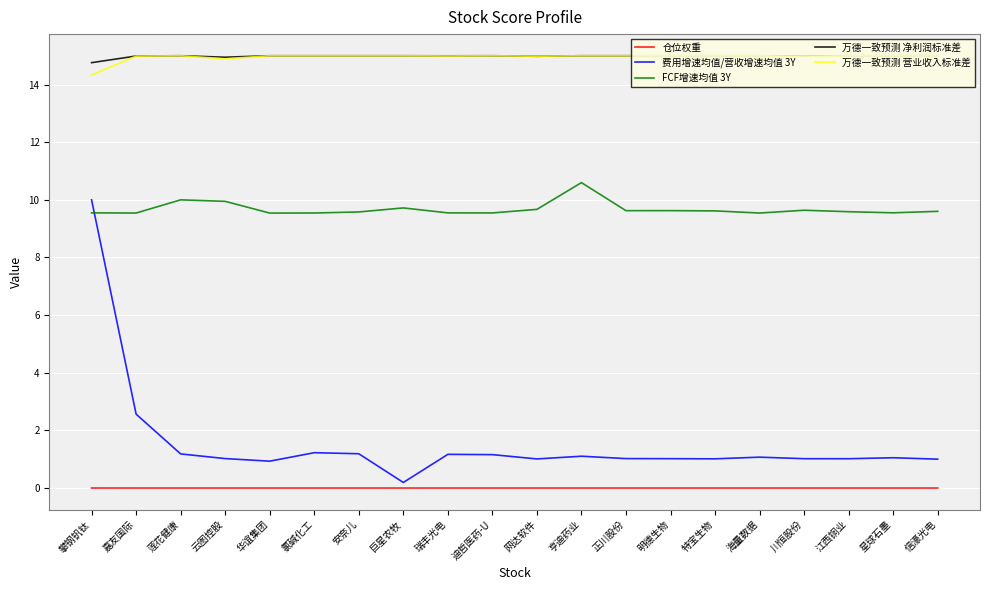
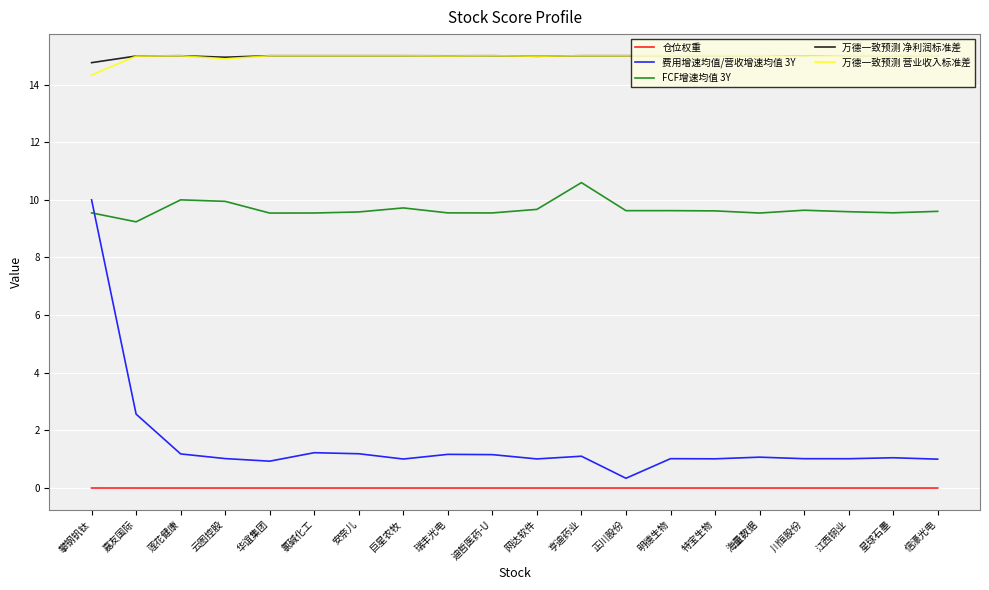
  {
    "仓位权重": {
      "攀钢钒钛": 0.0,
      "嘉友国际": 0.0,
      "莲花健康": 0.0,
      "云图控股": 0.0,
      "华谊集团": 0.0,
      "氯碱化工": 0.0,
      "安奈儿": 0.0,
      "巨星农牧": 0.0,
      "瑞丰光电": 0.0,
      "迪哲医药-U": 0.0,
      "网达软件": 0.0,
      "亨迪药业": 0.0,
      "正川股份": 0.0,
      "明德生物": 0.0,
      "特宝生物": 0.0,
      "海量数据": 0.0,
      "川恒股份": 0.0,
      "江西铜业": 0.0,
      "星球石墨": 0.0,
      "信濠光电": 0.0
    },
    "费用增速均值/营收增速均值 3Y": {
      "攀钢钒钛": 10.0,
      "嘉友国际": 2.6,
      "莲花健康": 1.2,
      "云图控股": 1.0,
      "华谊集团": 0.9,
      "氯碱化工": 1.2,
      "安奈儿": 1.2,
-     "巨星农牧": 0.2,
+     "巨星农牧": 1.0,
      "瑞丰光电": 1.2,
      "迪哲医药-U": 1.2,
      "网达软件": 1.0,
      "亨迪药业": 1.1,
-     "正川股份": 1.0,
+     "正川股份": 0.3,
      "明德生物": 1.0,
      "特宝生物": 1.0,
      "海量数据": 1.1,
      "川恒股份": 1.0,
      "江西铜业": 1.0,
      "星球石墨": 1.1,
      "信濠光电": 1.0
    },
    "FCF增速均值 3Y": {
      "攀钢钒钛": 9.5,
-     "嘉友国际": 9.5,
+     "嘉友国际": 9.2,
      "莲花健康": 10.0,
      "云图控股": 9.9,
      "华谊集团": 9.5,
      "氯碱化工": 9.5,
      "安奈儿": 9.6,
      "巨星农牧": 9.7,
      "瑞丰光电": 9.5,
      "迪哲医药-U": 9.5,
      "网达软件": 9.7,
      "亨迪药业": 10.6,
      "正川股份": 9.6,
      "明德生物": 9.6,
      "特宝生物": 9.6,
      "海量数据": 9.5,
      "川恒股份": 9.6,
      "江西铜业": 9.6,
      "星球石墨": 9.6,
      "信濠光电": 9.6
    },
    "万德一致预测 净利润标准差": {
      "攀钢钒钛": 14.8
    },
    "万德一致预测 营业收入标准差": {
      "攀钢钒钛": 14.3
    }
  }
